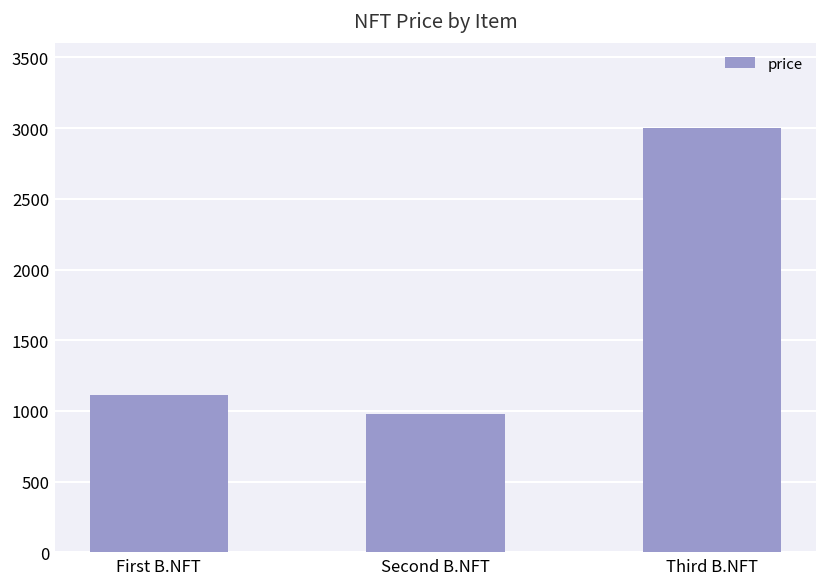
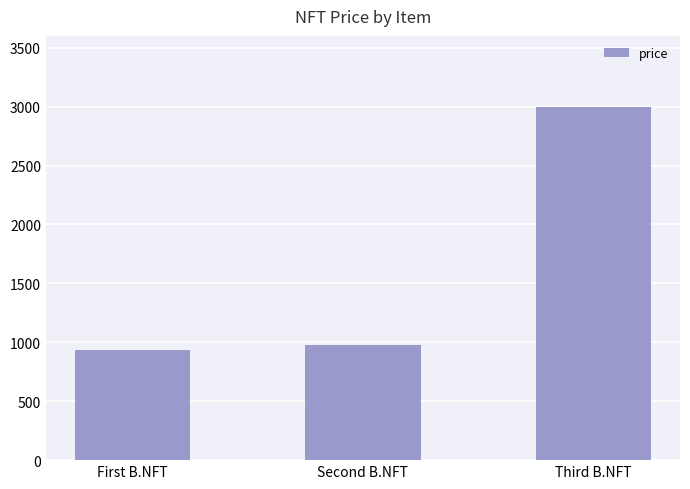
  {
-   "First B.NFT": 1110,
+   "First B.NFT": 930,
    "Second B.NFT": 980,
    "Third B.NFT": 3000
  }
